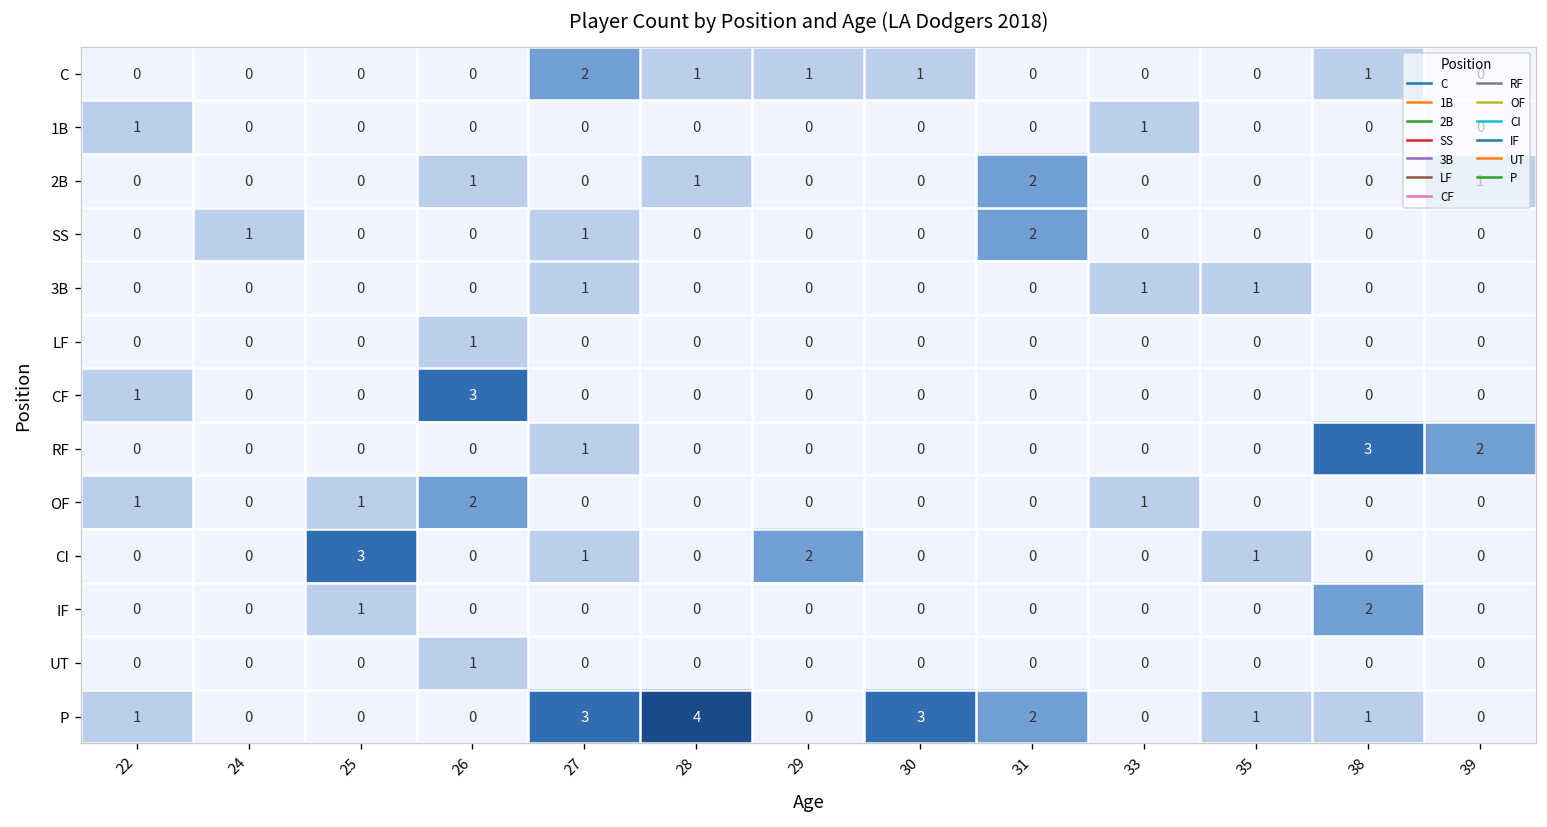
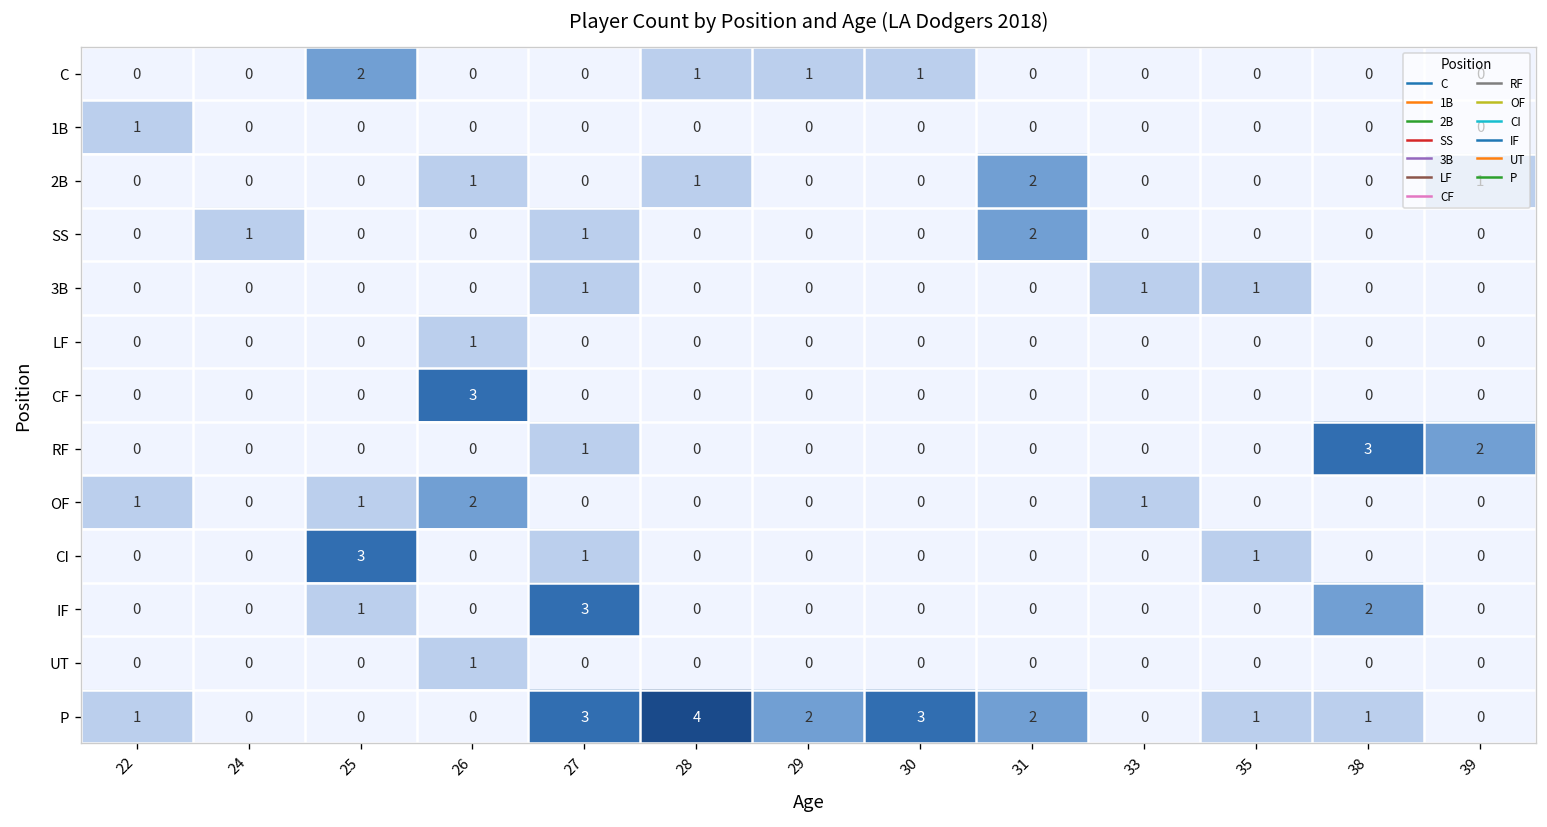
  {
    "C": {
      "22": 0,
      "24": 0,
-     "25": 0,
+     "25": 2,
      "26": 0,
-     "27": 2,
+     "27": 0,
      "28": 1,
      "29": 1,
      "30": 1,
      "31": 0,
      "33": 0,
      "35": 0,
-     "38": 1
+     "38": 0
    },
    "1B": {
      "22": 1,
      "24": 0,
      "25": 0,
      "26": 0,
      "27": 0,
      "28": 0,
      "29": 0,
      "30": 0,
      "31": 0,
-     "33": 1,
+     "33": 0,
      "35": 0,
      "38": 0
    },
    "2B": {
      "22": 0,
      "24": 0,
      "25": 0,
      "26": 1,
      "27": 0,
      "28": 1,
      "29": 0,
      "30": 0,
      "31": 2,
      "33": 0,
      "35": 0,
      "38": 0
    },
    "SS": {
      "22": 0,
      "24": 1,
      "25": 0,
      "26": 0,
      "27": 1,
      "28": 0,
      "29": 0,
      "30": 0,
      "31": 2,
      "33": 0,
      "35": 0,
      "38": 0,
      "39": 0
    },
    "3B": {
      "22": 0,
      "24": 0,
      "25": 0,
      "26": 0,
      "27": 1,
      "28": 0,
      "29": 0,
      "30": 0,
      "31": 0,
      "33": 1,
      "35": 1,
      "38": 0,
      "39": 0
    },
    "LF": {
      "22": 0,
      "24": 0,
      "25": 0,
      "26": 1,
      "27": 0,
      "28": 0,
      "29": 0,
      "30": 0,
      "31": 0,
      "33": 0,
      "35": 0,
      "38": 0,
      "39": 0
    },
    "CF": {
-     "22": 1,
+     "22": 0,
      "24": 0,
      "25": 0,
      "26": 3,
      "27": 0,
      "28": 0,
      "29": 0,
      "30": 0,
      "31": 0,
      "33": 0,
      "35": 0,
      "38": 0,
      "39": 0
    },
    "RF": {
      "22": 0,
      "24": 0,
      "25": 0,
      "26": 0,
      "27": 1,
      "28": 0,
      "29": 0,
      "30": 0,
      "31": 0,
      "33": 0,
      "35": 0,
      "38": 3,
      "39": 2
    },
    "OF": {
      "22": 1,
      "24": 0,
      "25": 1,
      "26": 2,
      "27": 0,
      "28": 0,
      "29": 0,
      "30": 0,
      "31": 0,
      "33": 1,
      "35": 0,
      "38": 0,
      "39": 0
    },
    "CI": {
      "22": 0,
      "24": 0,
      "25": 3,
      "26": 0,
      "27": 1,
      "28": 0,
-     "29": 2,
+     "29": 0,
      "30": 0,
      "31": 0,
      "33": 0,
      "35": 1,
      "38": 0,
      "39": 0
    },
    "IF": {
      "22": 0,
      "24": 0,
      "25": 1,
      "26": 0,
-     "27": 0,
+     "27": 3,
      "28": 0,
      "29": 0,
      "30": 0,
      "31": 0,
      "33": 0,
      "35": 0,
      "38": 2,
      "39": 0
    },
    "UT": {
      "22": 0,
      "24": 0,
      "25": 0,
      "26": 1,
      "27": 0,
      "28": 0,
      "29": 0,
      "30": 0,
      "31": 0,
      "33": 0,
      "35": 0,
      "38": 0,
      "39": 0
    },
    "P": {
      "22": 1,
      "24": 0,
      "25": 0,
      "26": 0,
      "27": 3,
      "28": 4,
-     "29": 0,
+     "29": 2,
      "30": 3,
      "31": 2,
      "33": 0,
      "35": 1,
      "38": 1,
      "39": 0
    }
  }
